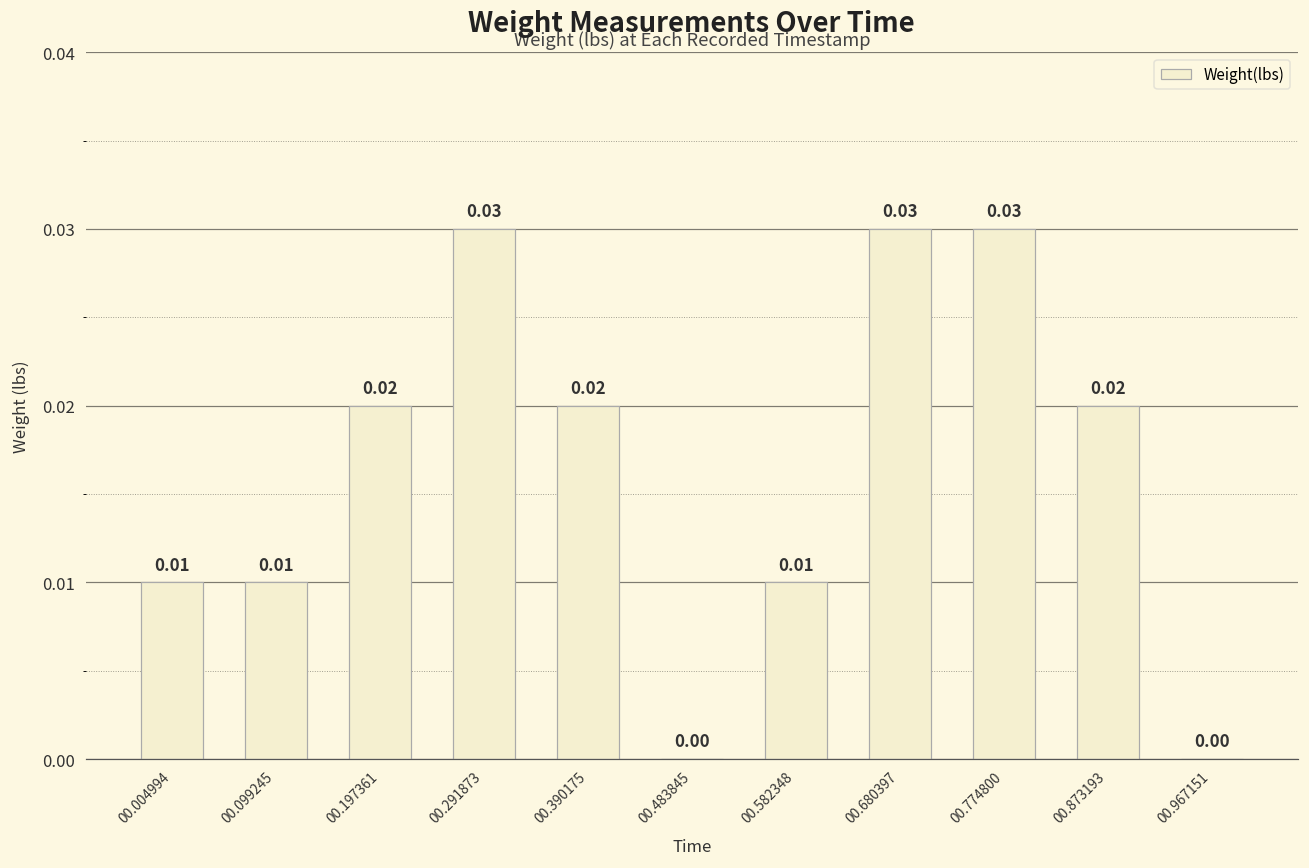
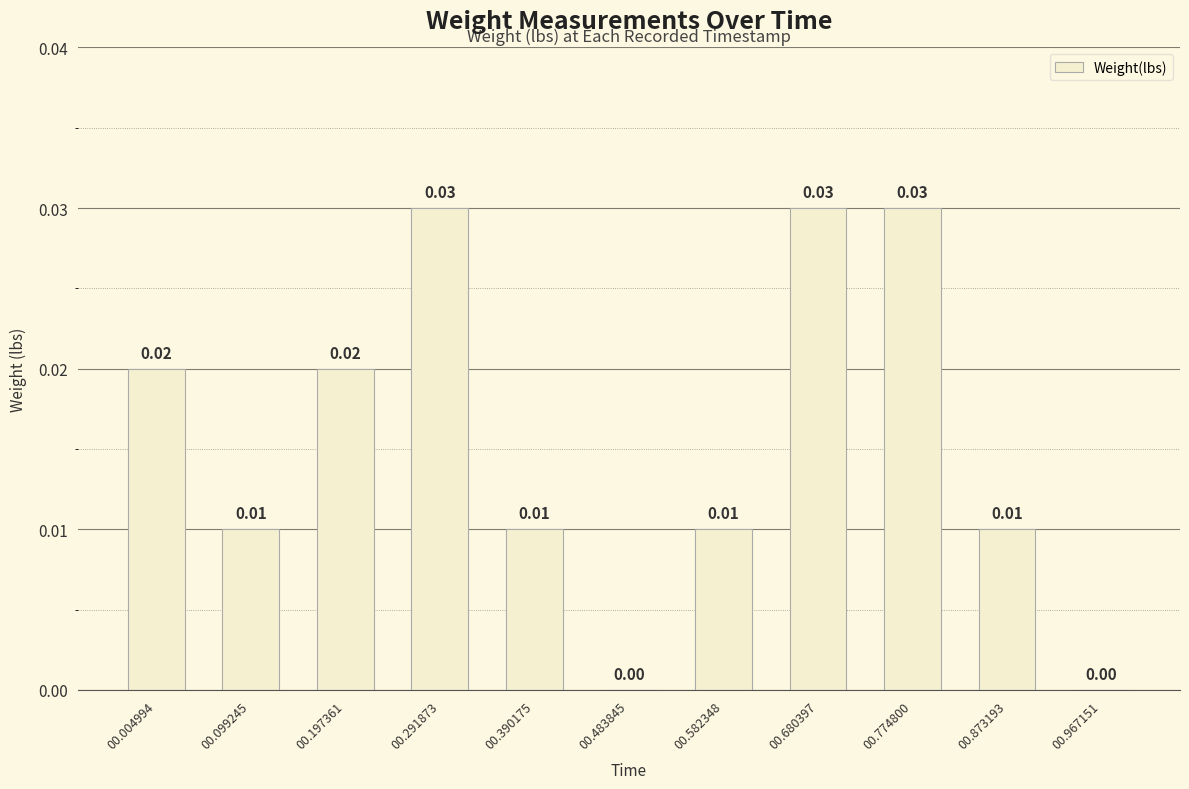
  {
-   "00.004994": 0.01,
+   "00.004994": 0.02,
    "00.099245": 0.01,
    "00.197361": 0.02,
    "00.291873": 0.03,
-   "00.390175": 0.02,
+   "00.390175": 0.01,
    "00.483845": 0.00,
    "00.582348": 0.01,
    "00.680397": 0.03,
    "00.774800": 0.03,
-   "00.873193": 0.02,
+   "00.873193": 0.01,
    "00.967151": 0.00
  }
